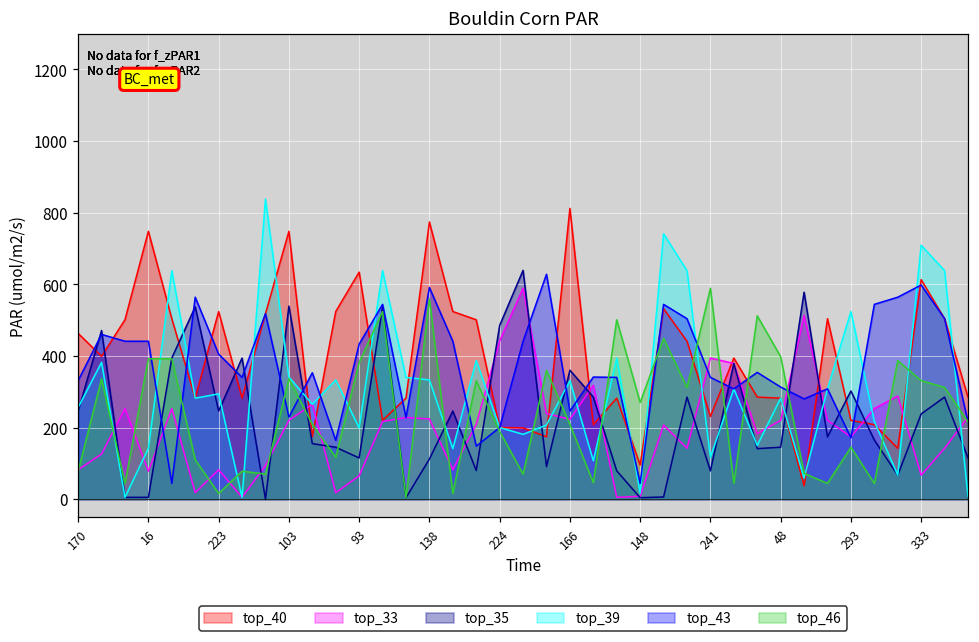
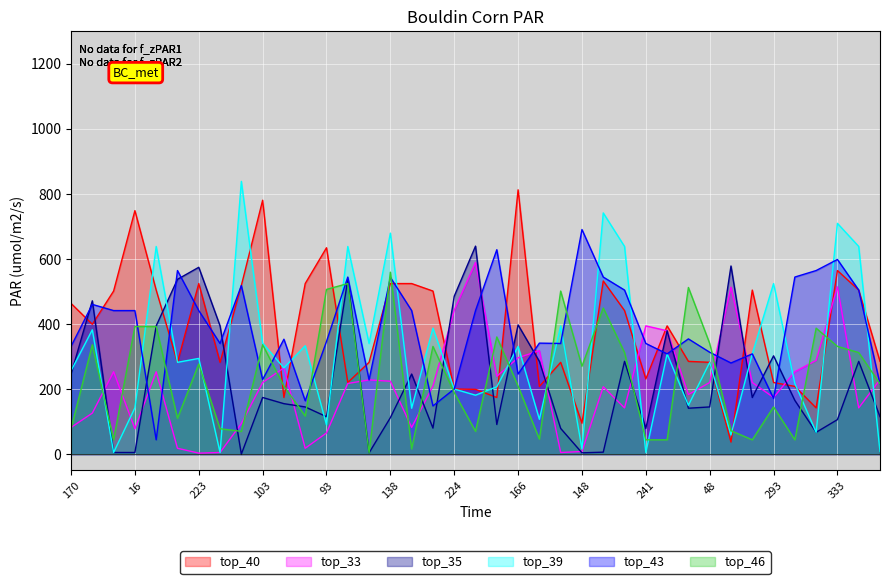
  {
    "top_40": {
      "170": 460,
      "223": 520,
-     "103": 750,
+     "103": 780,
      "93": 630,
-     "138": 770,
+     "138": 520,
      "166": 810,
      "148": 100,
      "241": 230,
      "293": 220,
-     "333": 610
+     "333": 560
    },
    "top_33": {
-     "223": 80,
+     "223": 0,
      "103": 220,
      "93": 70,
      "138": 220,
      "224": 440,
-     "166": 220,
+     "166": 300,
      "241": 390,
      "48": 220,
-     "333": 70
+     "333": 510
    },
    "top_35": {
      "170": 250,
-     "223": 250,
-     "103": 540,
+     "223": 570,
+     "103": 170,
      "93": 120,
      "138": 110,
      "224": 490,
-     "166": 360,
+     "166": 400,
      "241": 80,
      "48": 150,
      "293": 300,
-     "333": 240
+     "333": 110
    },
    "top_39": {
      "170": 260,
      "223": 290,
-     "93": 200,
-     "138": 330,
+     "93": 90,
+     "138": 680,
      "166": 330,
      "148": 20,
-     "241": 120,
+     "241": 10,
      "293": 520,
      "333": 710
    },
    "top_43": {
      "170": 330,
-     "223": 410,
+     "223": 440,
      "103": 230,
-     "93": 430,
-     "138": 590,
+     "93": 350,
+     "138": 540,
      "166": 250,
-     "148": 40,
+     "148": 690,
      "241": 340,
      "48": 310,
      "333": 600
    },
    "top_46": {
-     "223": 20,
-     "93": 380,
+     "223": 280,
+     "93": 510,
      "138": 560,
      "224": 190,
      "166": 210,
      "148": 270,
-     "241": 590,
-     "48": 400,
+     "241": 40,
+     "48": 340,
      "293": 150,
      "333": 330
    }
  }
